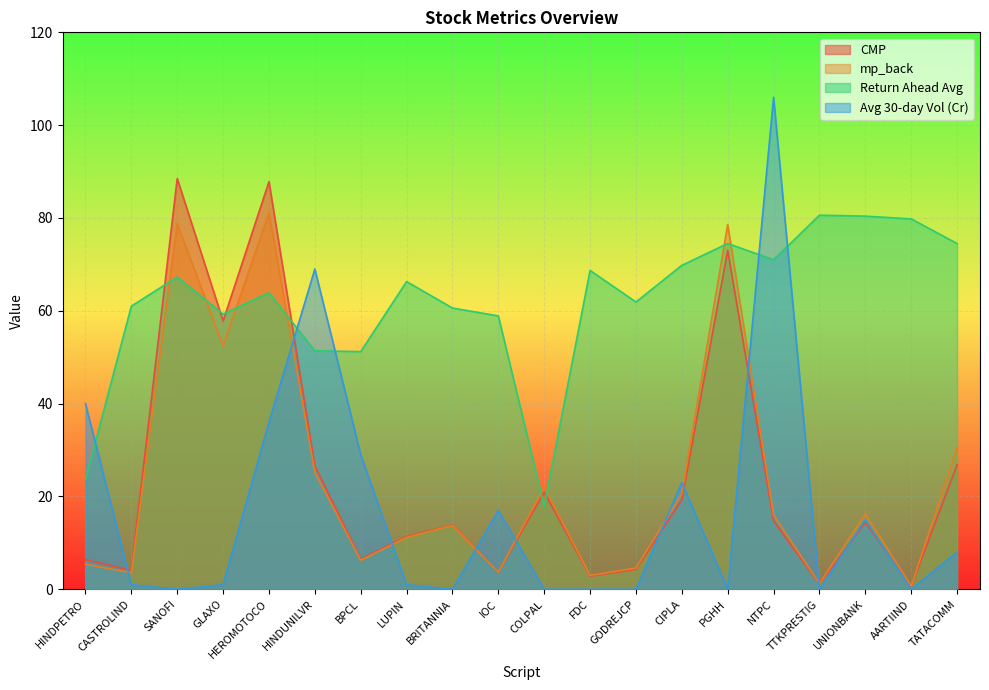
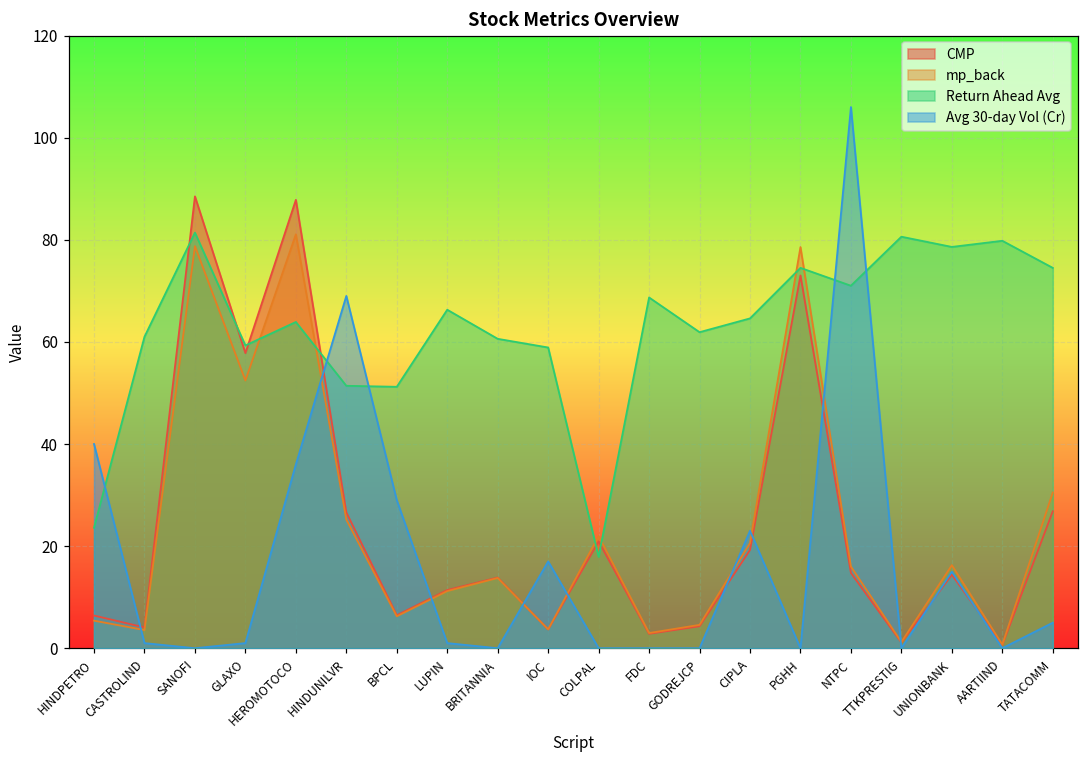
  {
    "Return Ahead Avg": {
      "HINDPETRO": 24,
      "CASTROLIND": 61,
-     "SANOFI": 67,
+     "SANOFI": 81,
      "GLAXO": 59,
      "HEROMOTOCO": 64,
      "HINDUNILVR": 51,
      "BPCL": 51,
      "LUPIN": 66,
      "BRITANNIA": 61,
      "IOC": 59,
      "COLPAL": 18,
      "FDC": 69,
      "GODREJCP": 62,
-     "CIPLA": 70,
+     "CIPLA": 65,
      "PGHH": 75,
      "NTPC": 71,
      "TTKPRESTIG": 81,
-     "UNIONBANK": 80,
+     "UNIONBANK": 79,
      "AARTIIND": 80,
      "TATACOMM": 75
    },
    "Avg 30-day Vol (Cr)": {
      "HINDPETRO": 40,
      "CASTROLIND": 1,
      "SANOFI": 0,
      "GLAXO": 1,
      "HEROMOTOCO": 36,
      "HINDUNILVR": 69,
      "BPCL": 29,
      "LUPIN": 1,
      "BRITANNIA": 0,
      "IOC": 17,
      "COLPAL": 0,
      "FDC": 0,
      "GODREJCP": 0,
      "CIPLA": 23,
      "PGHH": 0,
      "NTPC": 106,
      "TTKPRESTIG": 0,
      "UNIONBANK": 15,
      "AARTIIND": 0,
-     "TATACOMM": 8
+     "TATACOMM": 5
    }
  }
